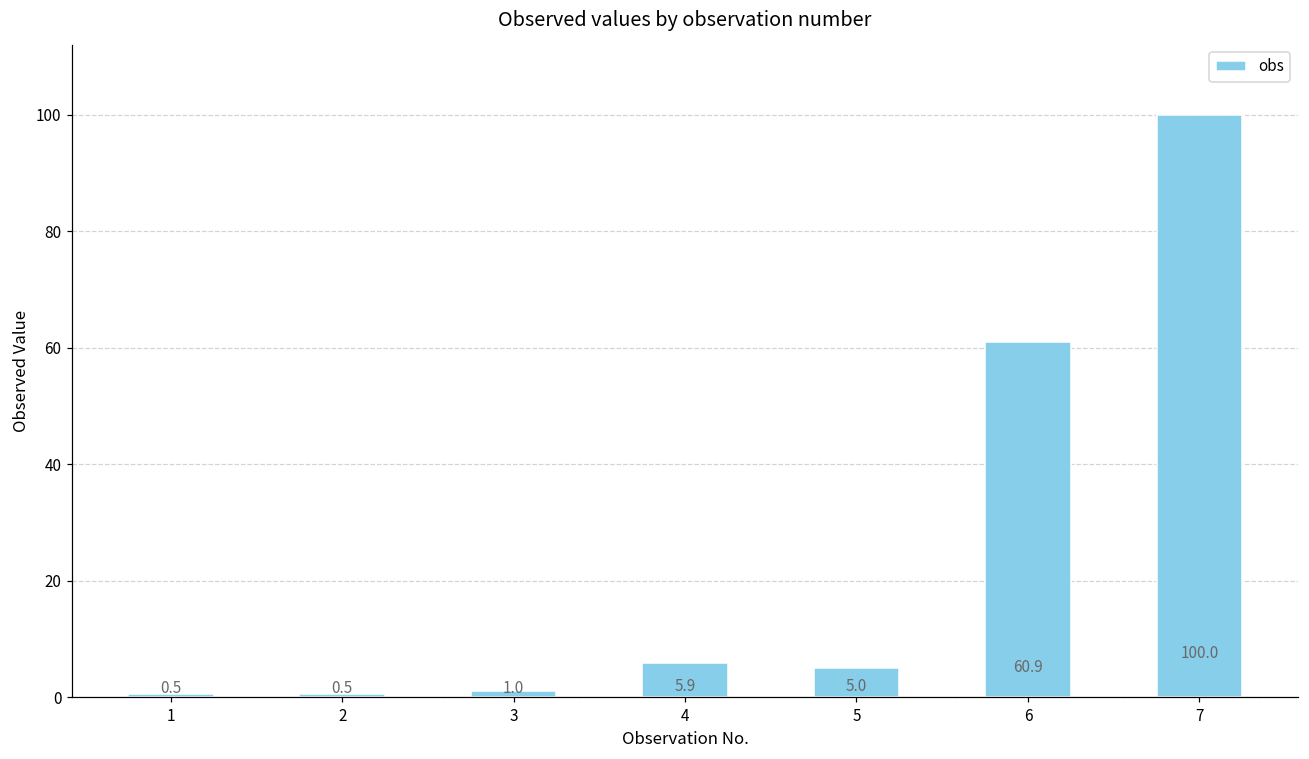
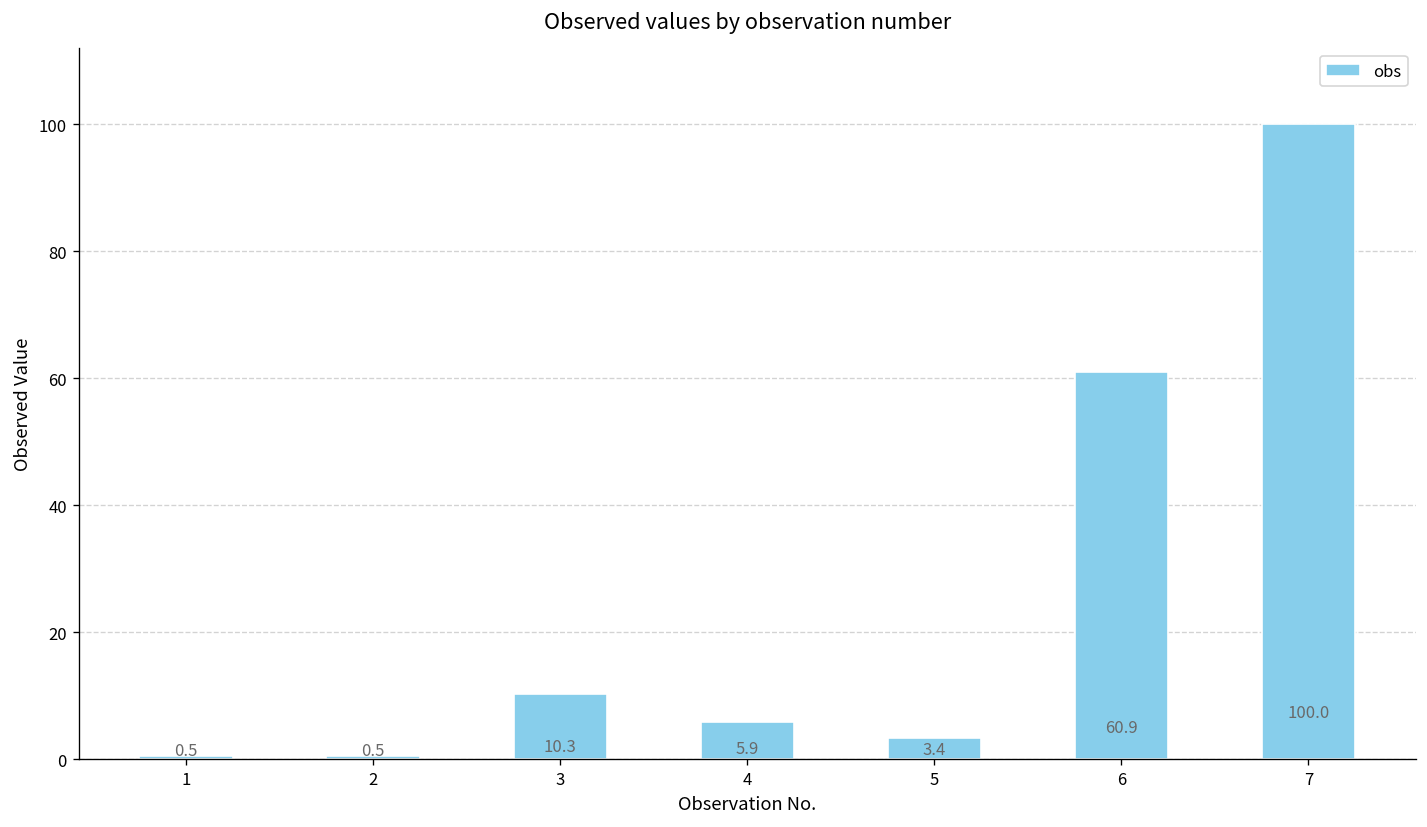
  {
    "1": 0.5,
    "2": 0.5,
-   "3": 1.0,
+   "3": 10.3,
    "4": 5.9,
-   "5": 5.0,
+   "5": 3.4,
    "6": 60.9,
    "7": 100.0
  }
